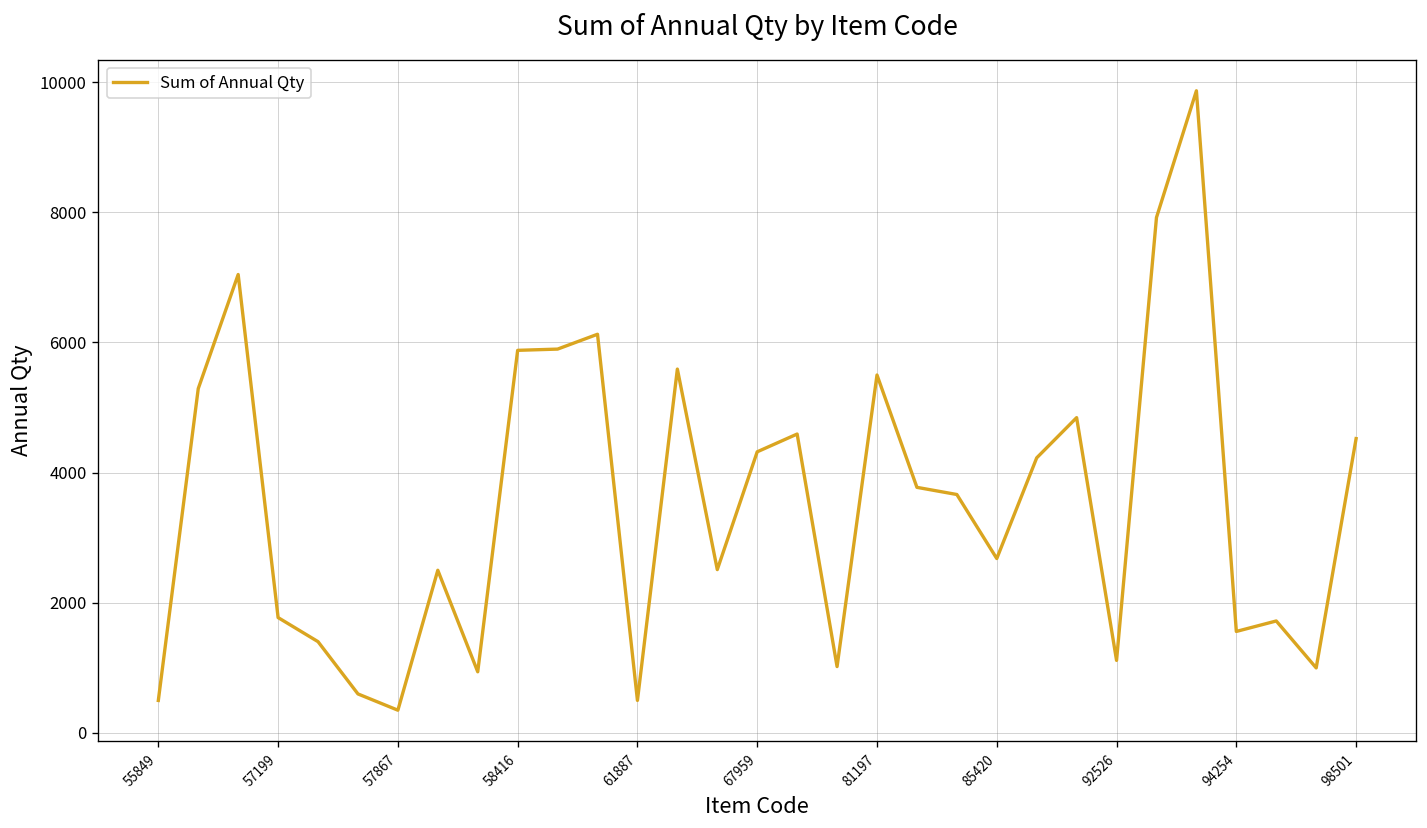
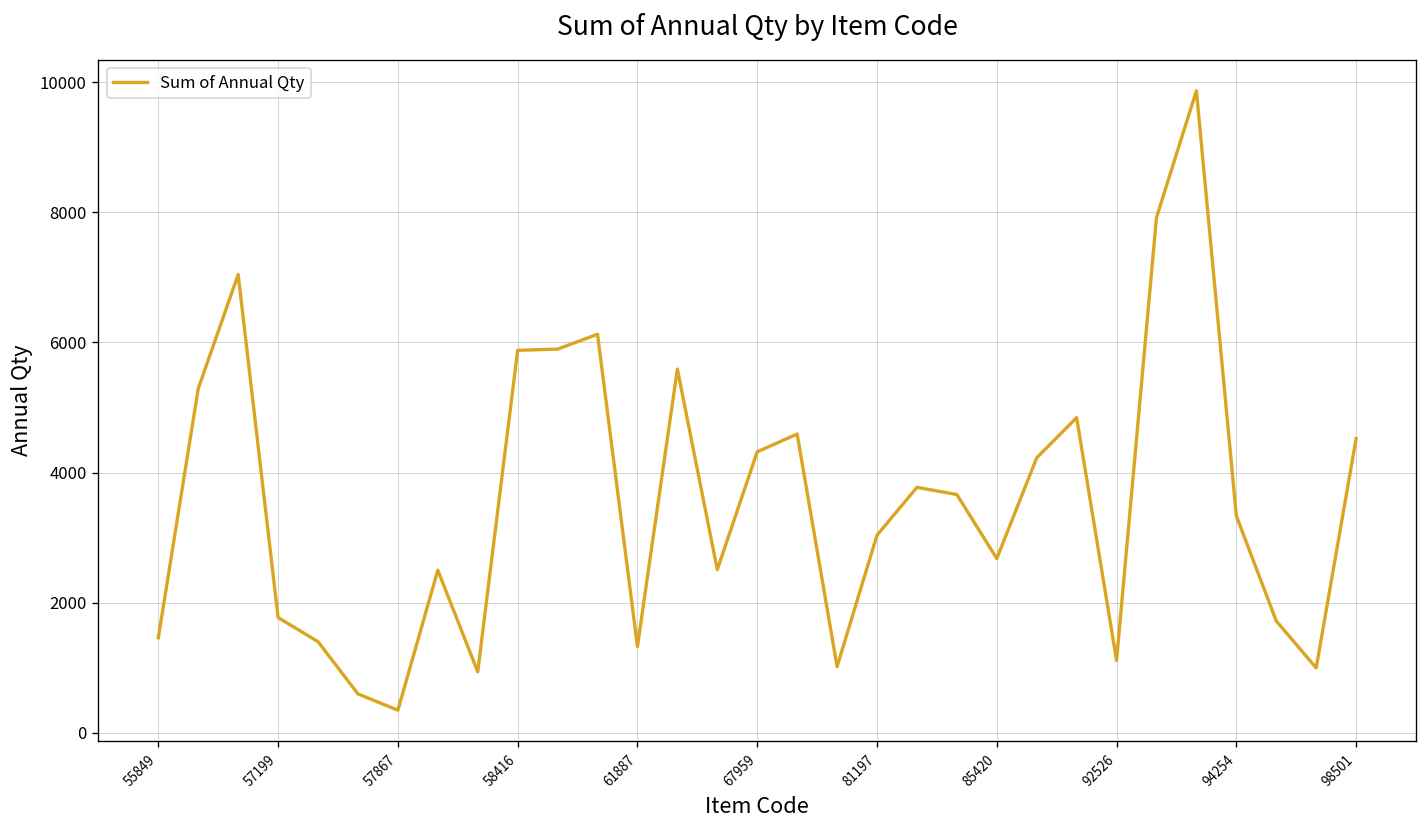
  {
-   "55849": 500,
+   "55849": 1500,
    "57199": 1800,
    "57867": 400,
    "58416": 5900,
-   "61887": 500,
+   "61887": 1300,
    "67959": 4300,
-   "81197": 5500,
+   "81197": 3000,
    "85420": 2700,
    "92526": 1100,
-   "94254": 1600,
+   "94254": 3300,
    "98501": 4500
  }
